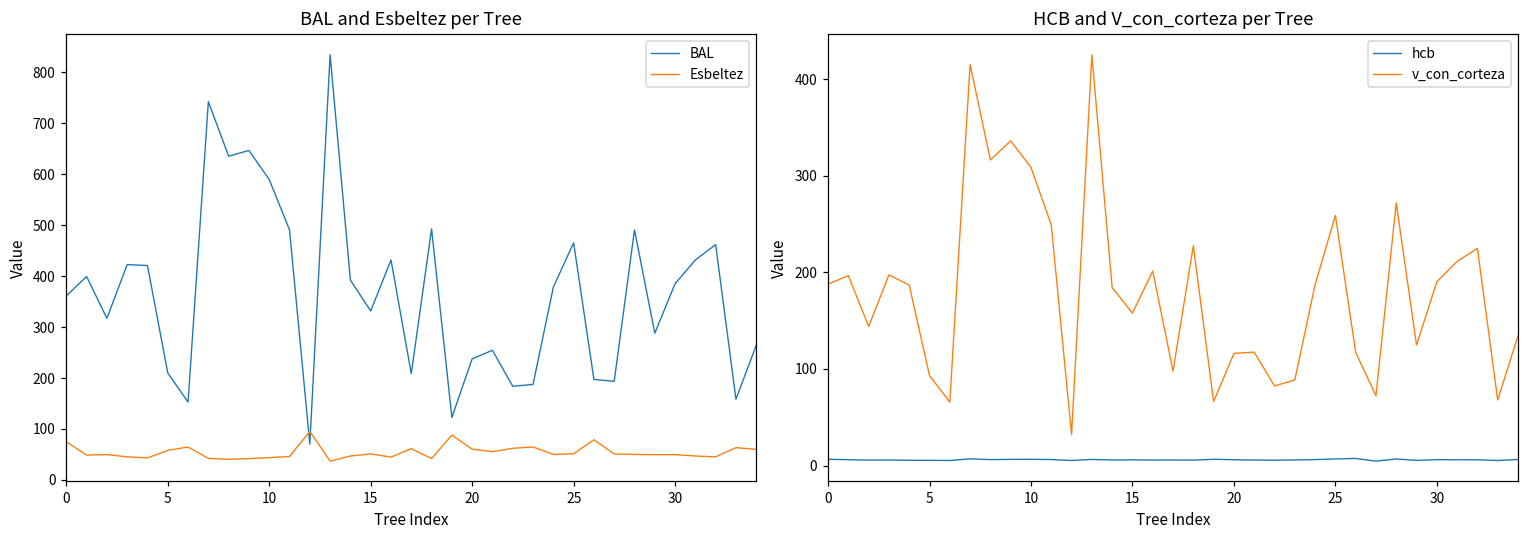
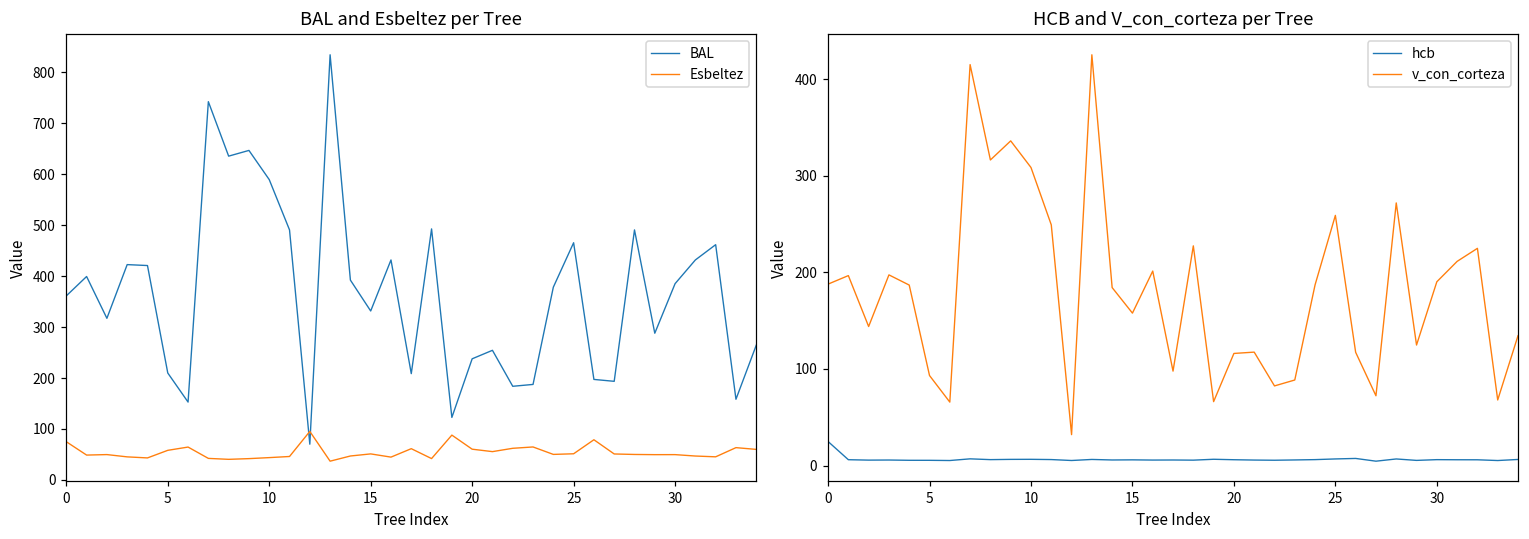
  {
    "BAL and Esbeltez per Tree": {
      "BAL": {
        "0": 360
      },
      "Esbeltez": {
        "0": 70
      }
    },
    "HCB and V_con_corteza per Tree": {
      "hcb": {
-       "0": 10
+       "0": 20
      },
      "v_con_corteza": {
        "0": 190
      }
    }
  }
